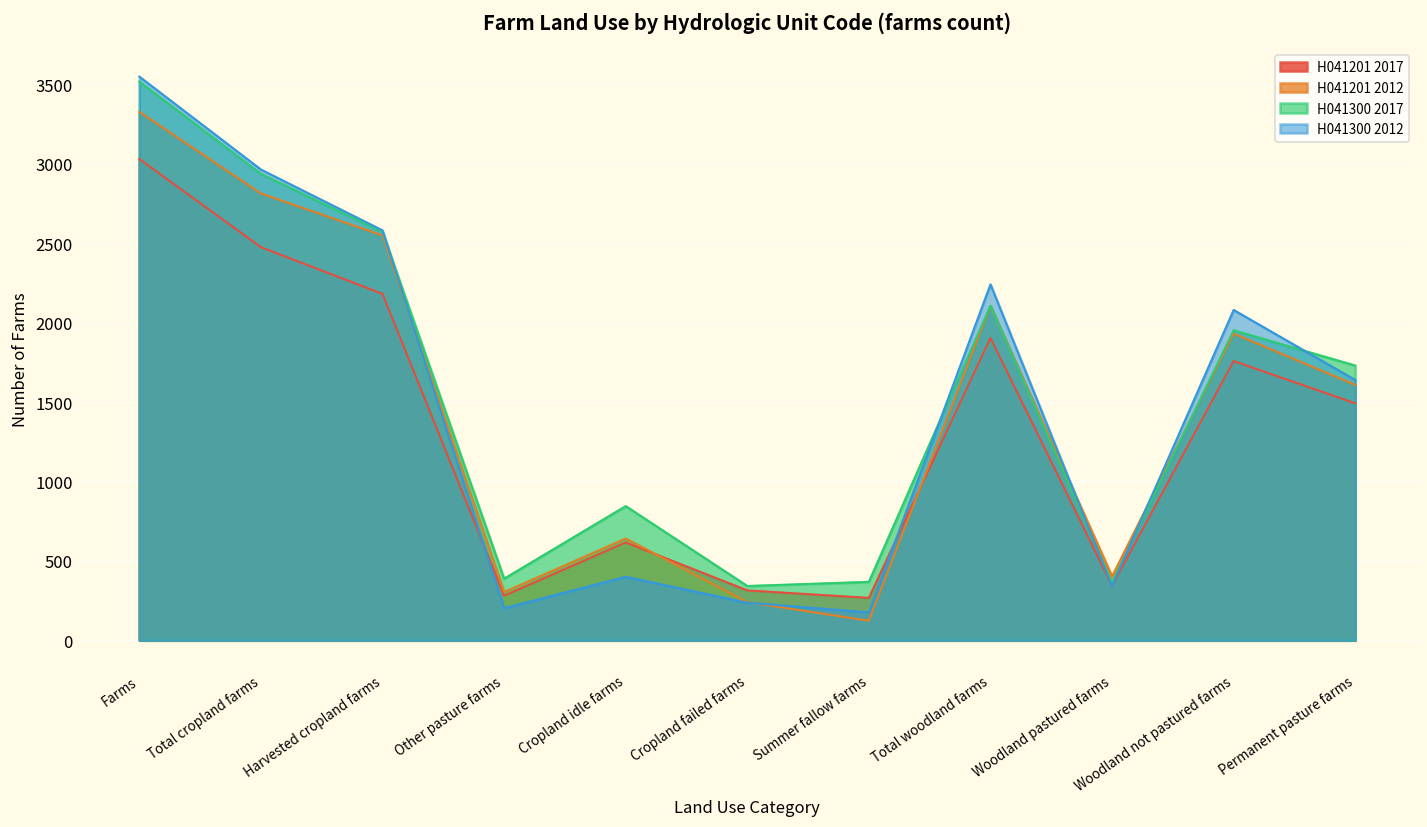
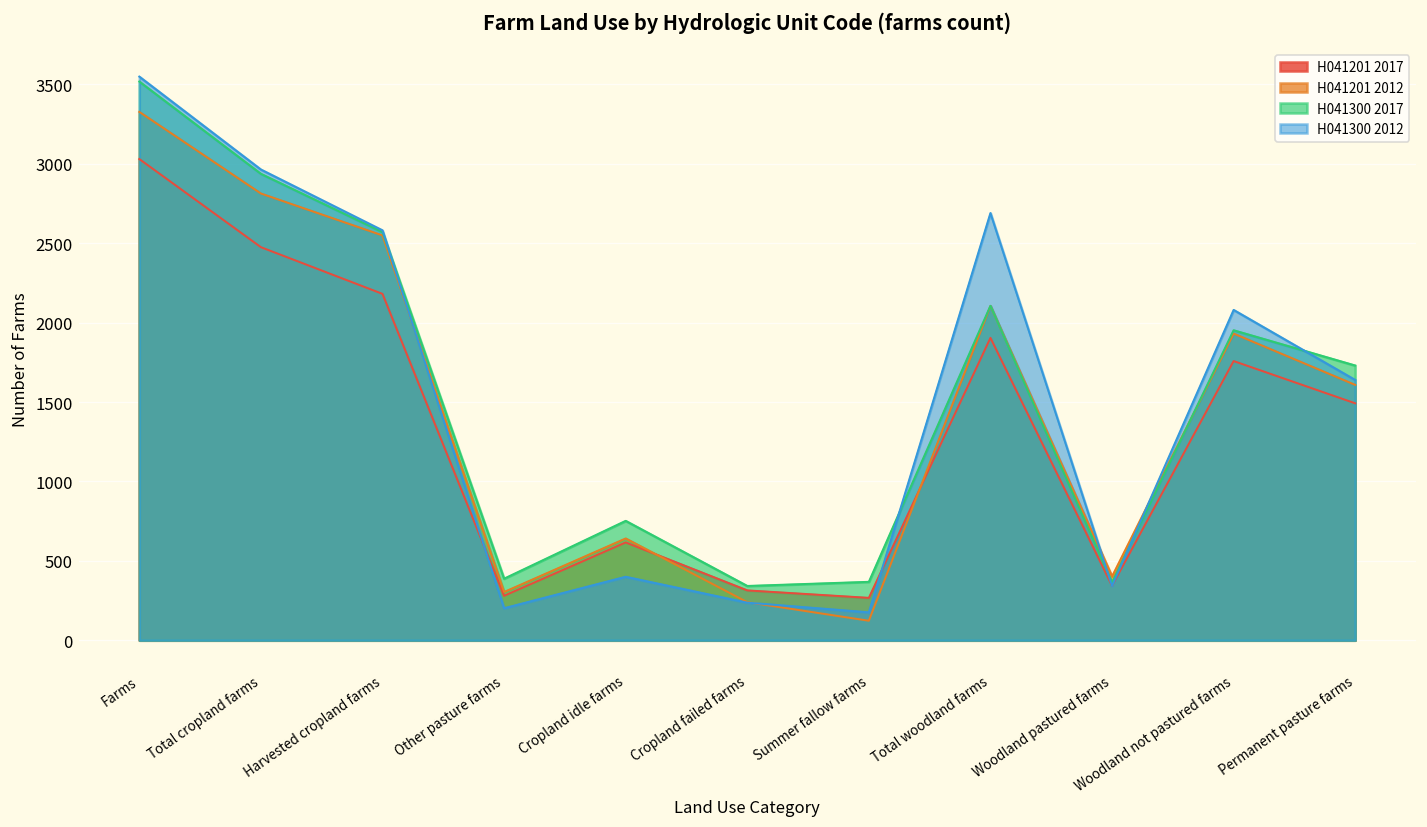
  {
    "H041300 2017": {
      "Farms": 3520,
      "Total cropland farms": 2940,
      "Other pasture farms": 390,
-     "Cropland idle farms": 850,
+     "Cropland idle farms": 750,
      "Cropland failed farms": 340,
      "Summer fallow farms": 370,
      "Woodland pastured farms": 360,
      "Woodland not pastured farms": 1950,
      "Permanent pasture farms": 1730
    },
    "H041300 2012": {
      "Farms": 3550,
      "Total cropland farms": 2960,
      "Other pasture farms": 200,
      "Cropland idle farms": 400,
      "Summer fallow farms": 180,
-     "Total woodland farms": 2240,
+     "Total woodland farms": 2690,
      "Woodland not pastured farms": 2080,
      "Permanent pasture farms": 1640
    }
  }
